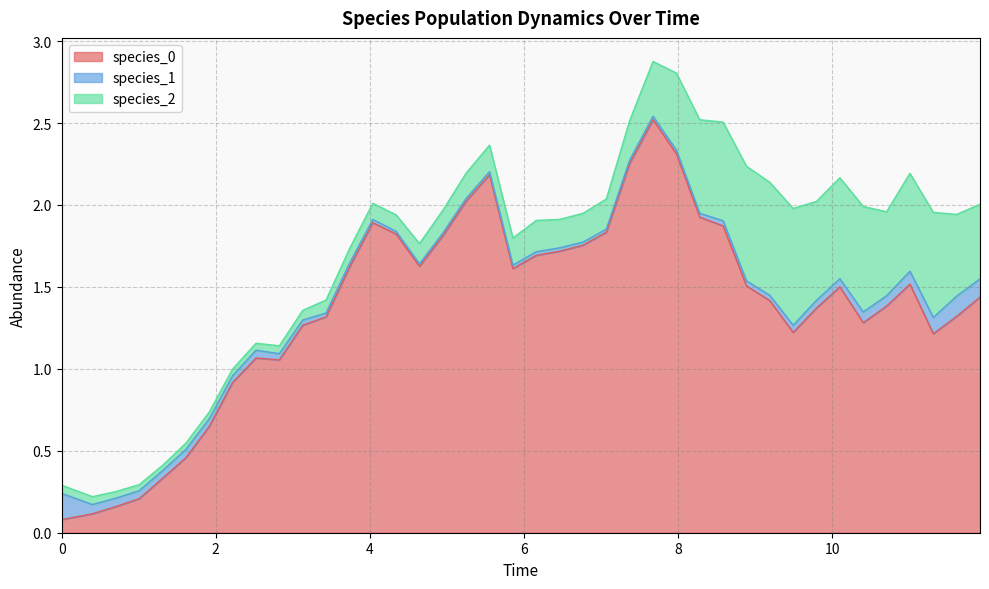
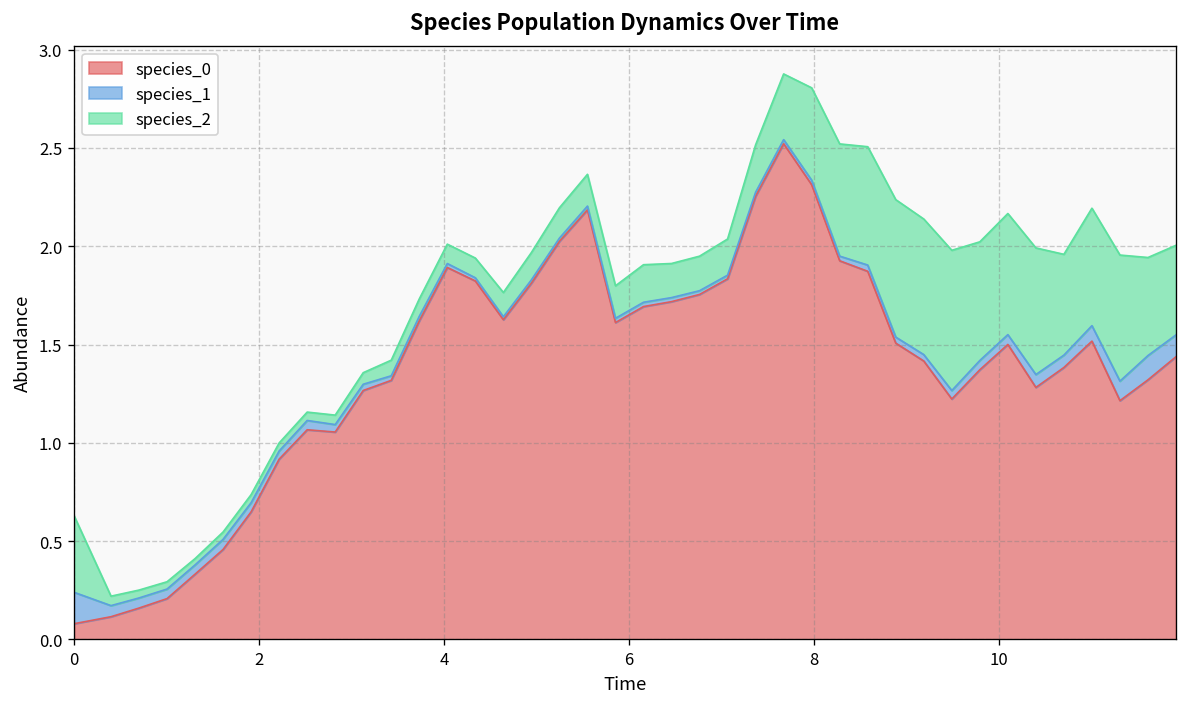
  {
    "species_0": {
      "0": 0.08
    },
    "species_1": {
      "0": 0.16
    },
    "species_2": {
-     "0": 0.05
+     "0": 0.39
    }
  }
